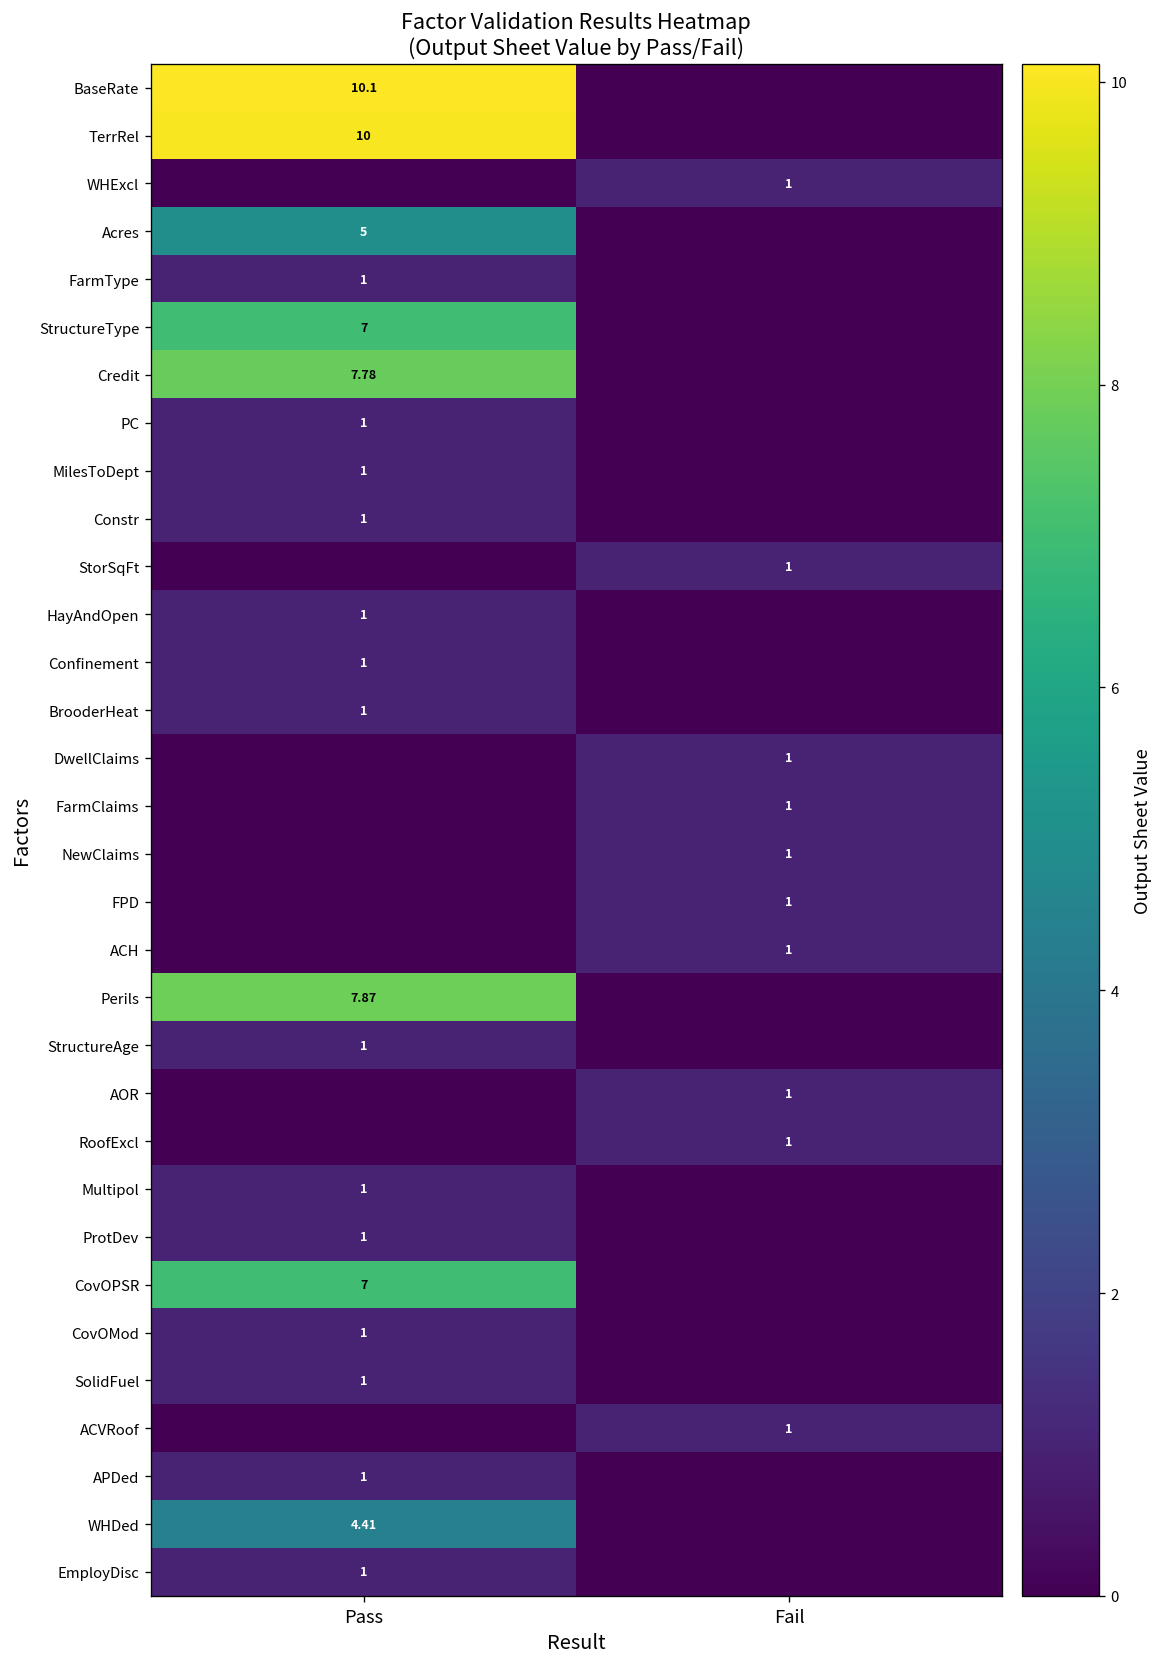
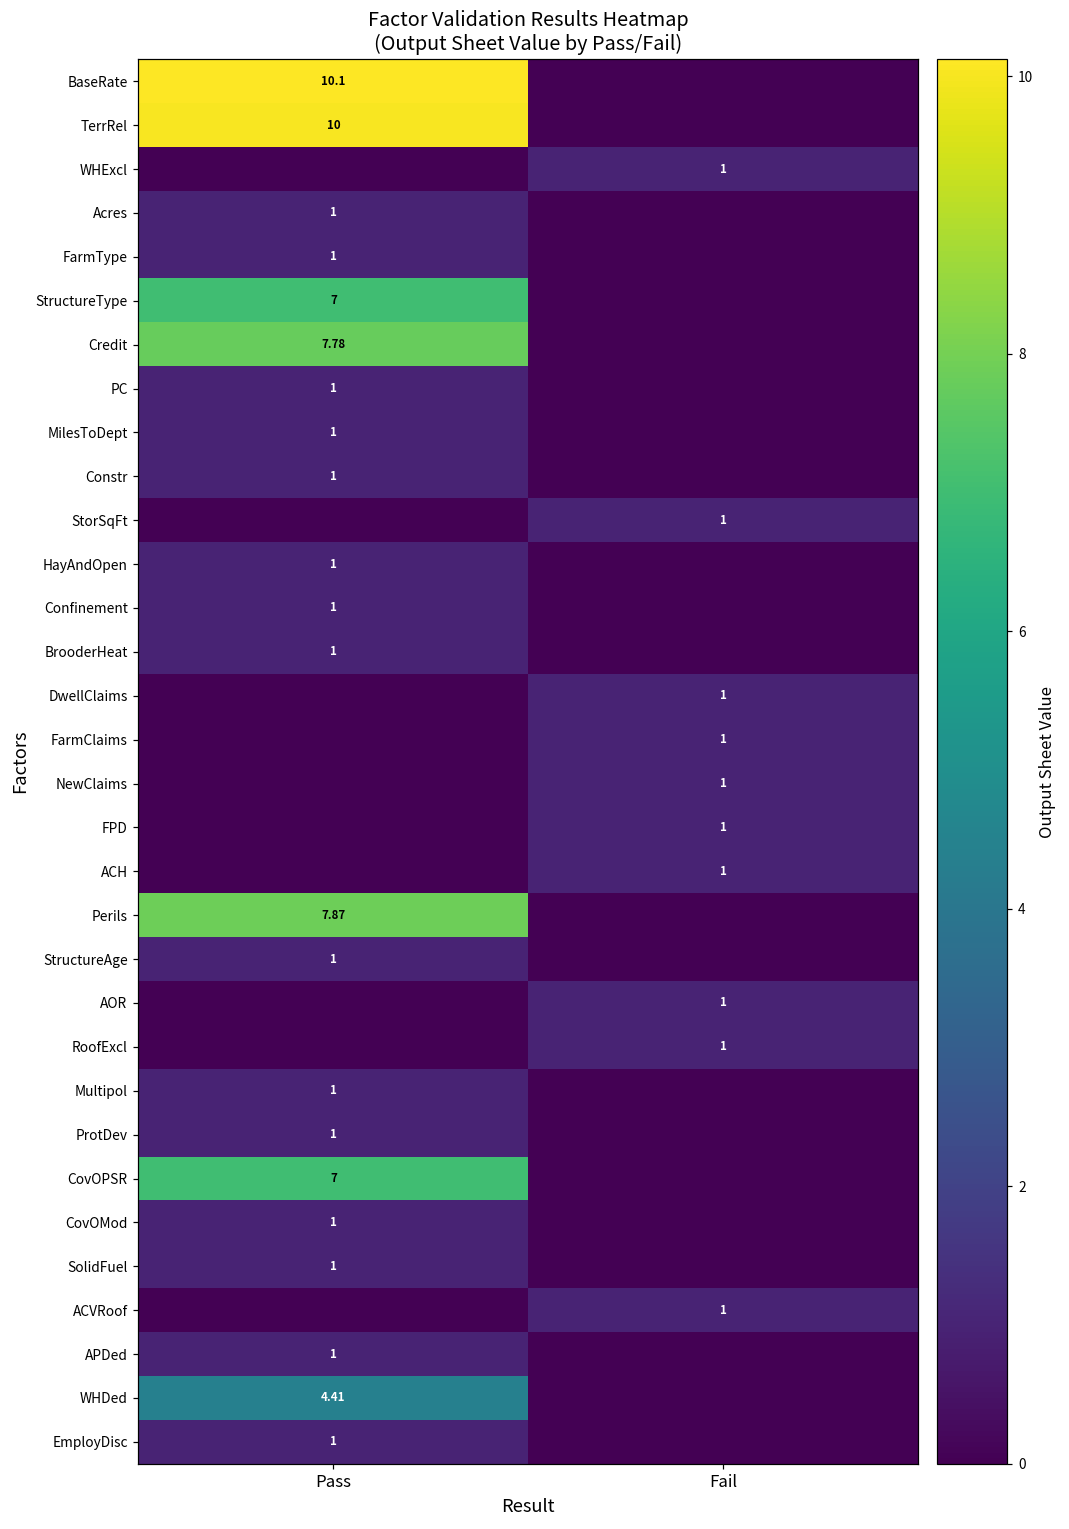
  {
    "BaseRate": {
      "Pass": 10.1
    },
    "TerrRel": {
      "Pass": 10
    },
    "WHExcl": {
      "Fail": 1
    },
    "Acres": {
-     "Pass": 5
+     "Pass": 1
    },
    "FarmType": {
      "Pass": 1
    },
    "StructureType": {
      "Pass": 7
    },
    "Credit": {
      "Pass": 7.78
    },
    "PC": {
      "Pass": 1
    },
    "MilesToDept": {
      "Pass": 1
    },
    "Constr": {
      "Pass": 1
    },
    "StorSqFt": {
      "Fail": 1
    },
    "HayAndOpen": {
      "Pass": 1
    },
    "Confinement": {
      "Pass": 1
    },
    "BrooderHeat": {
      "Pass": 1
    },
    "DwellClaims": {
      "Fail": 1
    },
    "FarmClaims": {
      "Fail": 1
    },
    "NewClaims": {
      "Fail": 1
    },
    "FPD": {
      "Fail": 1
    },
    "ACH": {
      "Fail": 1
    },
    "Perils": {
      "Pass": 7.87
    },
    "StructureAge": {
      "Pass": 1
    },
    "AOR": {
      "Fail": 1
    },
    "RoofExcl": {
      "Fail": 1
    },
    "Multipol": {
      "Pass": 1
    },
    "ProtDev": {
      "Pass": 1
    },
    "CovOPSR": {
      "Pass": 7
    },
    "CovOMod": {
      "Pass": 1
    },
    "SolidFuel": {
      "Pass": 1
    },
    "ACVRoof": {
      "Fail": 1
    },
    "APDed": {
      "Pass": 1
    },
    "WHDed": {
      "Pass": 4.41
    },
    "EmployDisc": {
      "Pass": 1
    }
  }
